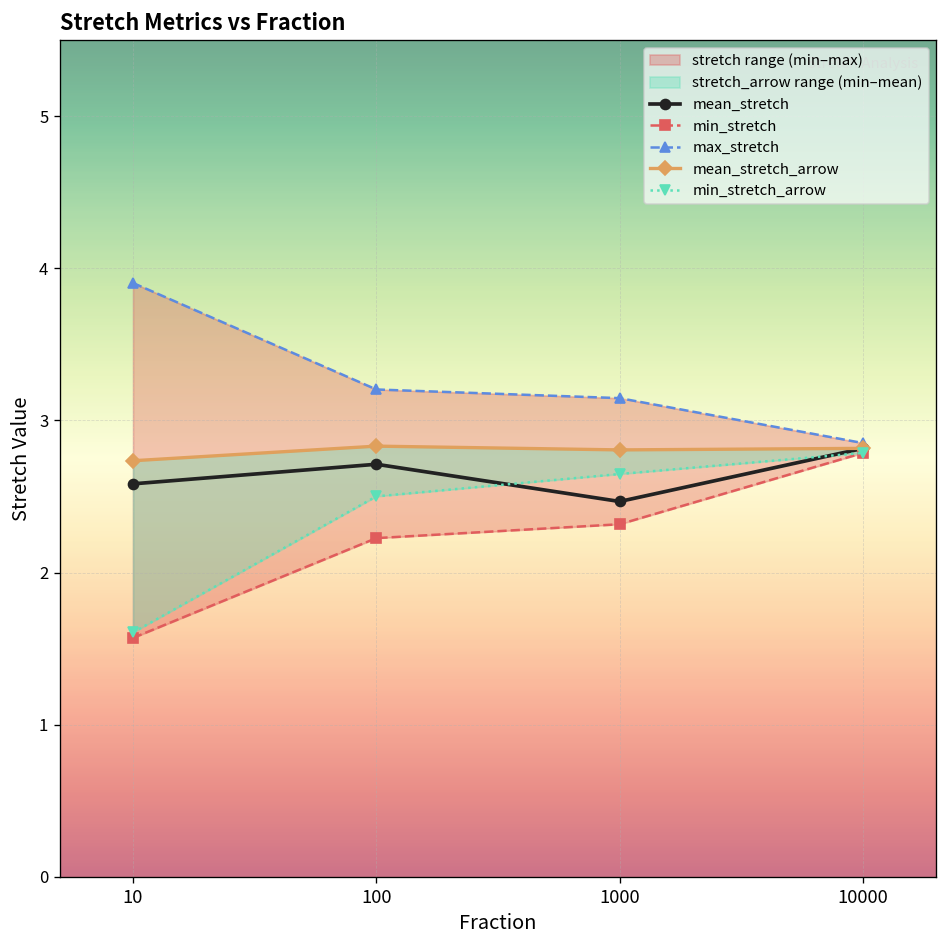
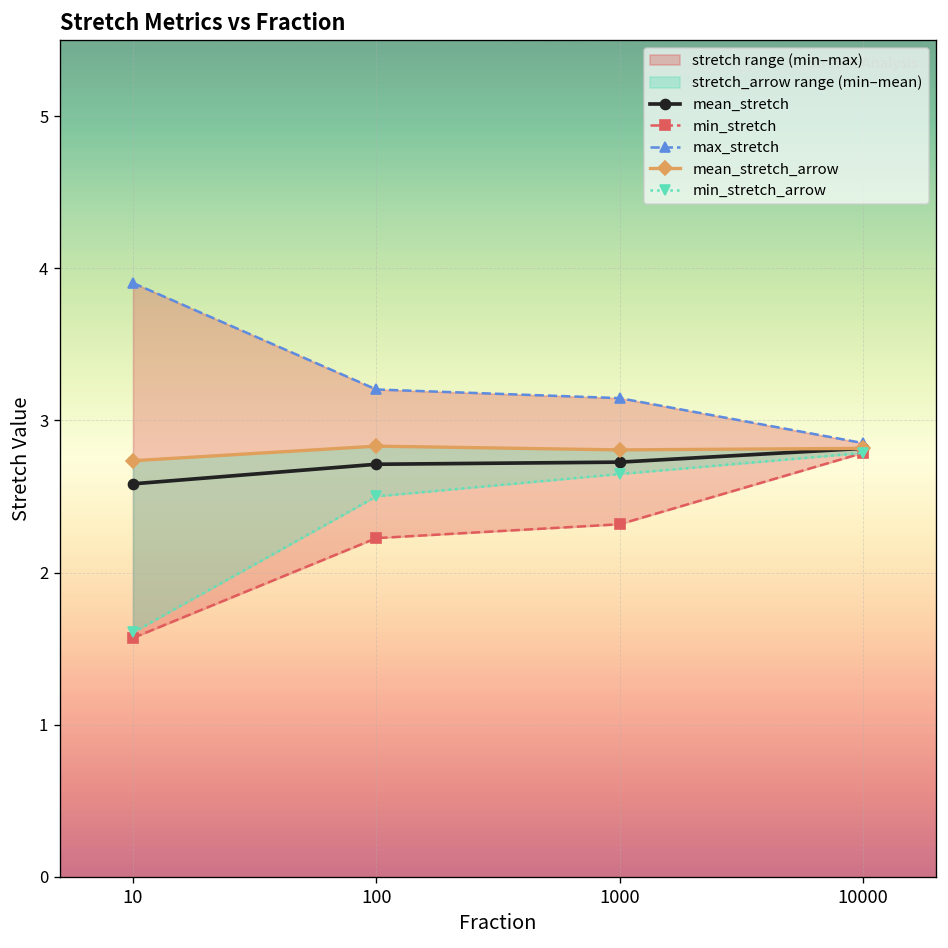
  {
    "mean_stretch": {
      "10": 2.58,
      "100": 2.71,
-     "1000": 2.47
+     "1000": 2.73
    }
  }
